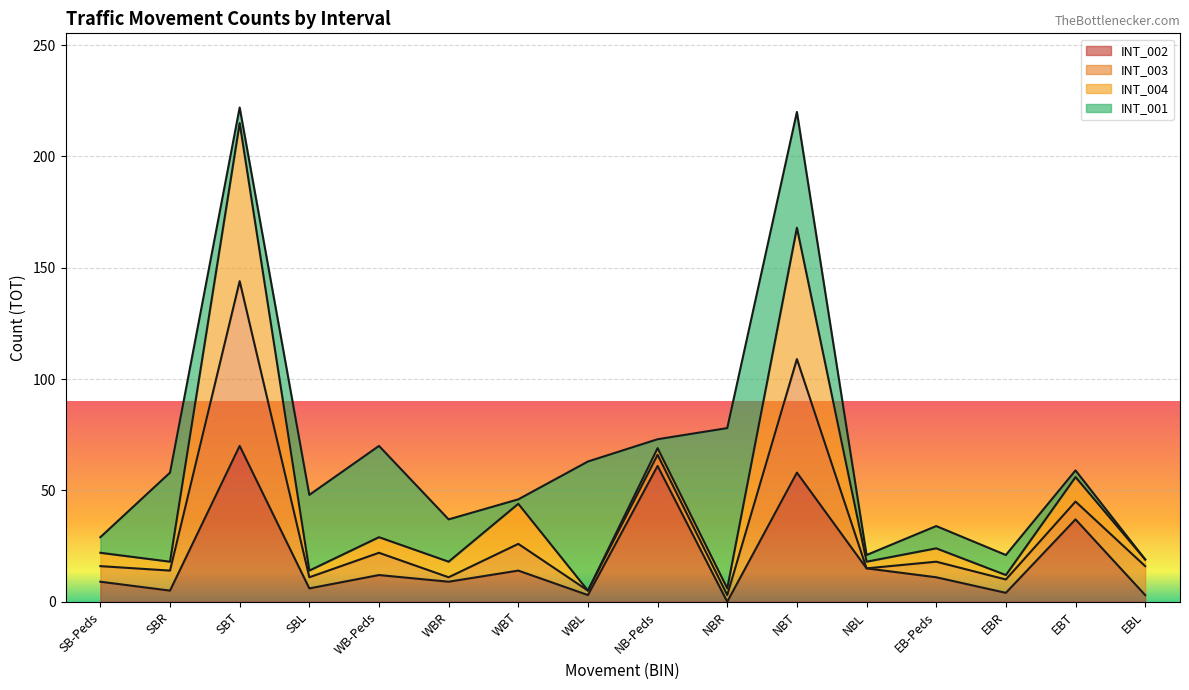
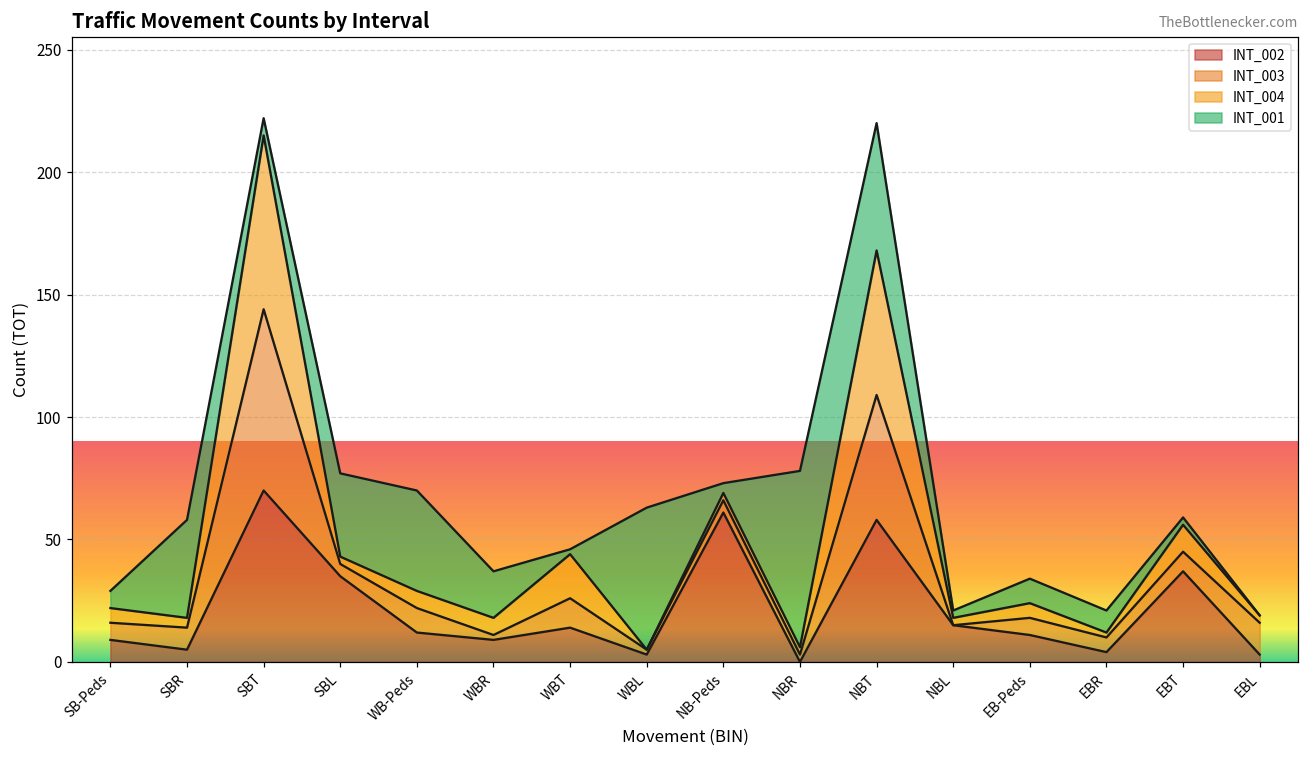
  {
    "INT_002": {
      "SB-Peds": 9,
      "SBR": 5,
      "SBT": 70,
-     "SBL": 6,
+     "SBL": 35,
      "WB-Peds": 12,
      "WBR": 9,
      "WBT": 14,
      "WBL": 3,
      "NB-Peds": 61,
      "NBR": 0,
      "NBT": 58,
      "EB-Peds": 11,
      "EBR": 4,
      "EBT": 37,
      "EBL": 3
    },
    "INT_001": {
      "SB-Peds": 7,
      "SBR": 40,
      "SBT": 7,
      "SBL": 34,
      "WB-Peds": 41,
      "WBR": 19,
      "WBT": 2,
      "WBL": 58,
      "NB-Peds": 4,
      "NBR": 72,
      "NBT": 52,
      "NBL": 3,
      "EB-Peds": 10,
      "EBR": 9,
      "EBT": 3
    }
  }
